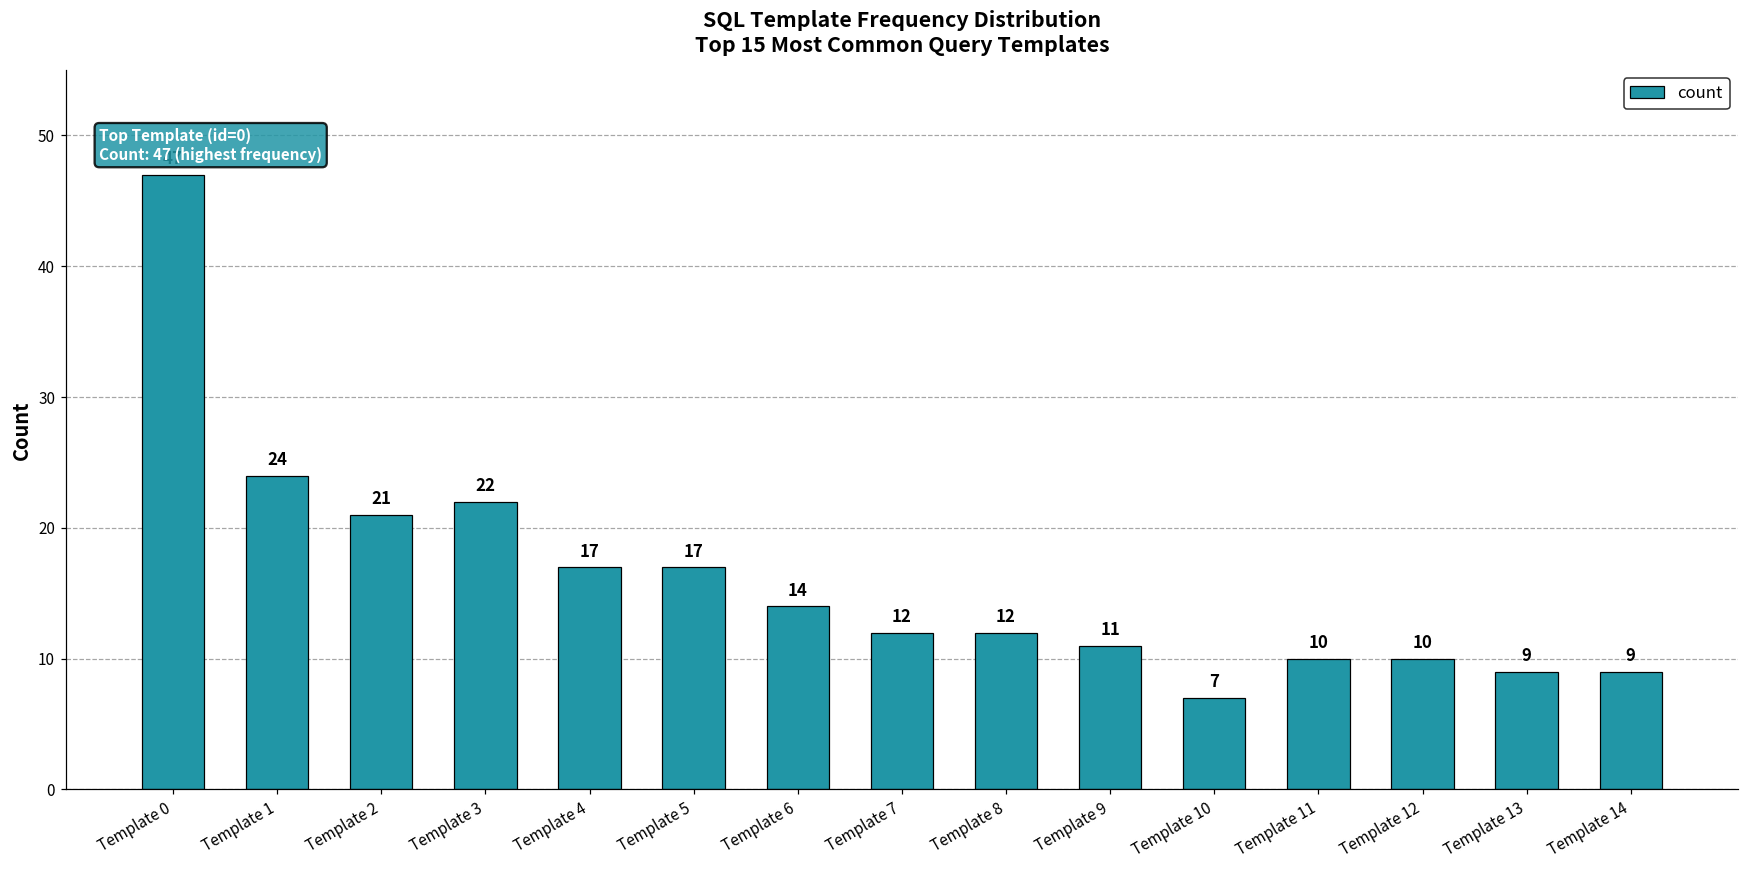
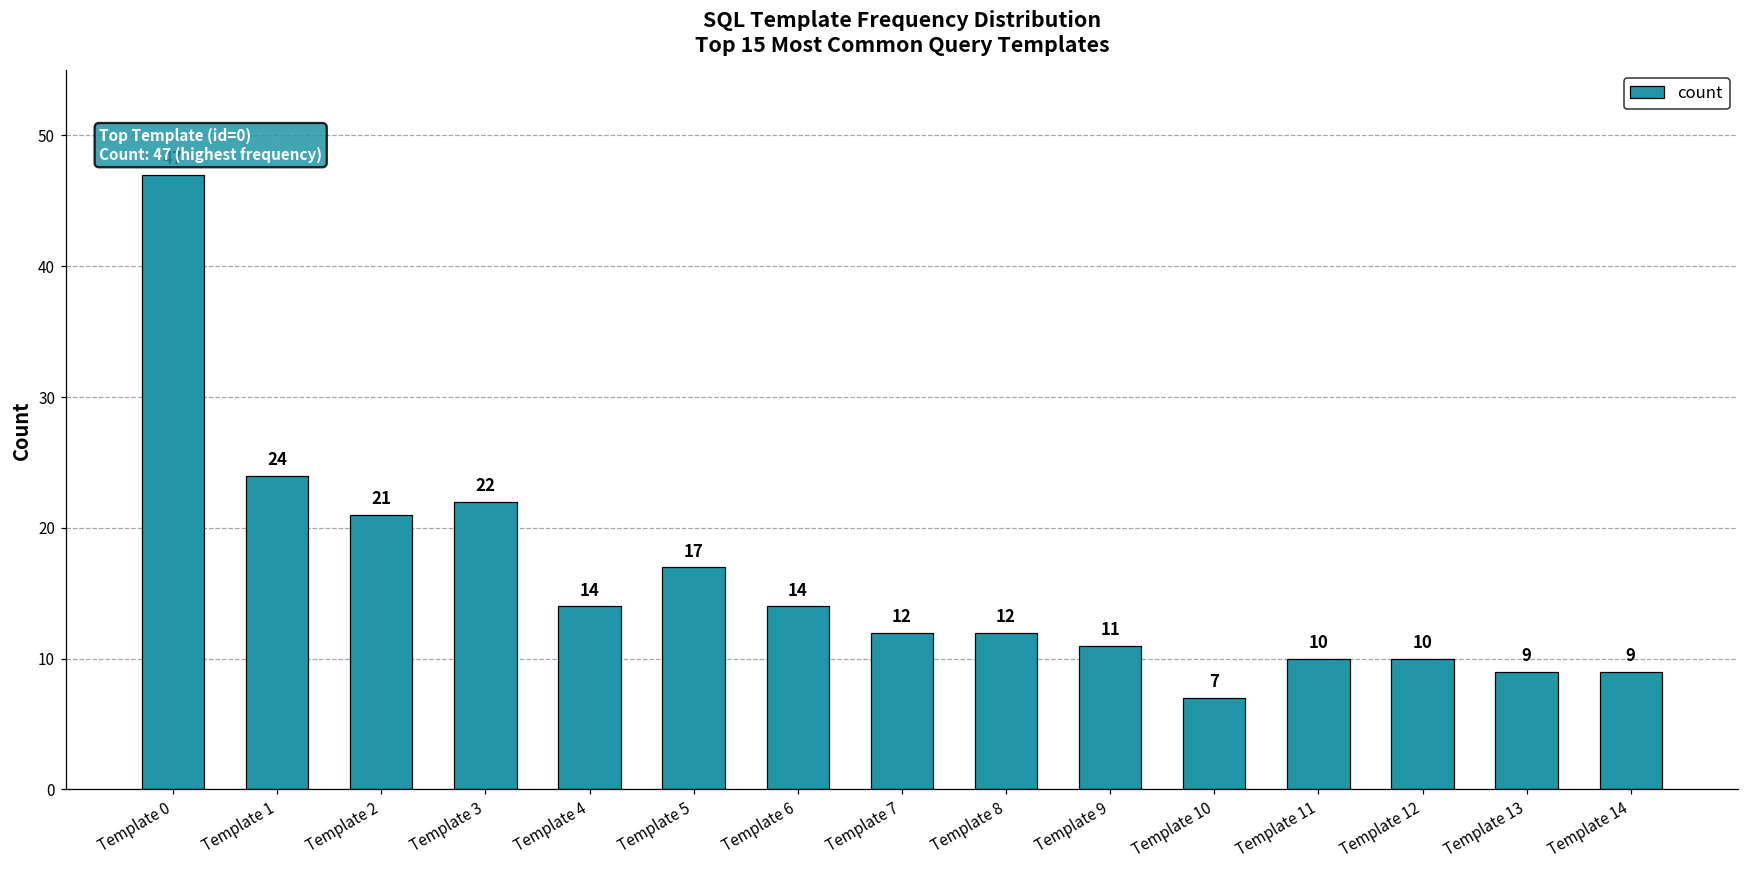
  {
    "Template 1": 24,
    "Template 2": 21,
    "Template 3": 22,
-   "Template 4": 17,
+   "Template 4": 14,
    "Template 5": 17,
    "Template 6": 14,
    "Template 7": 12,
    "Template 8": 12,
    "Template 9": 11,
    "Template 10": 7,
    "Template 11": 10,
    "Template 12": 10,
    "Template 13": 9,
    "Template 14": 9
  }
